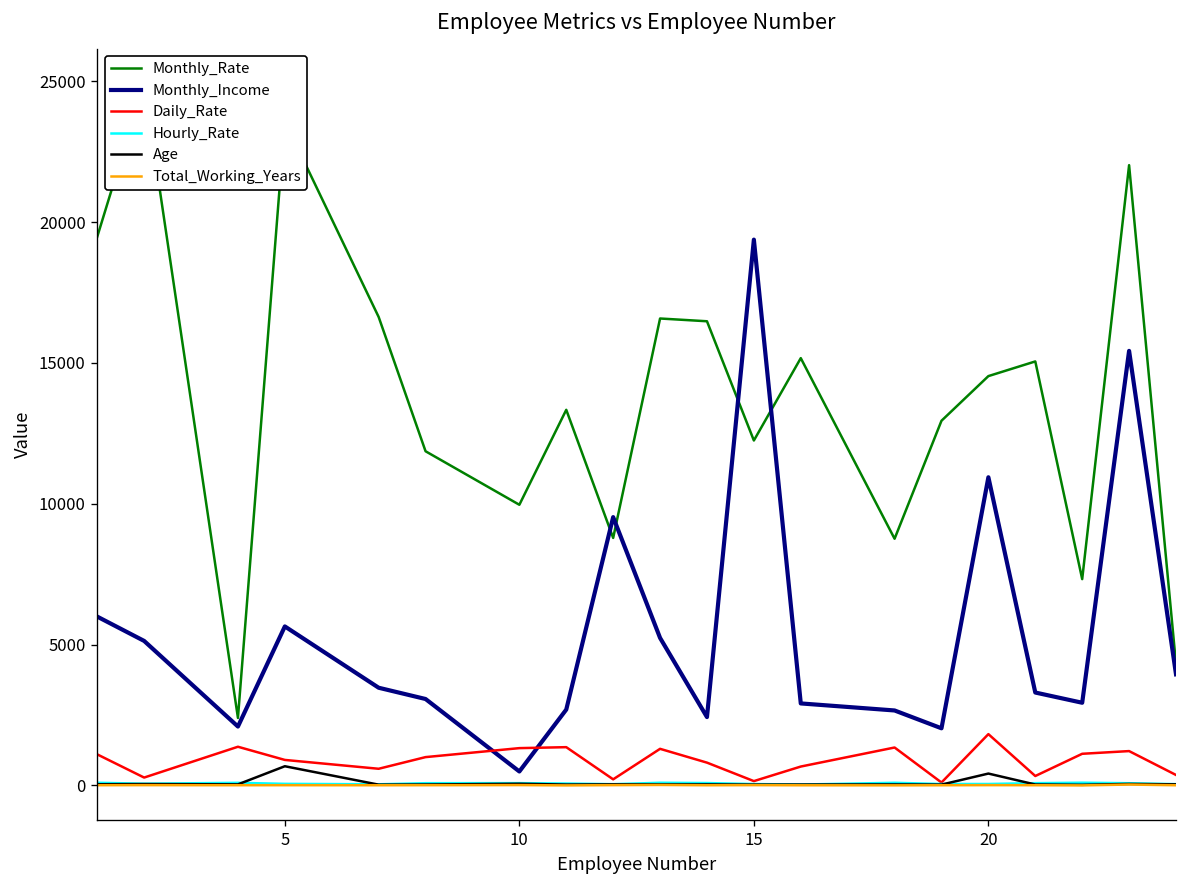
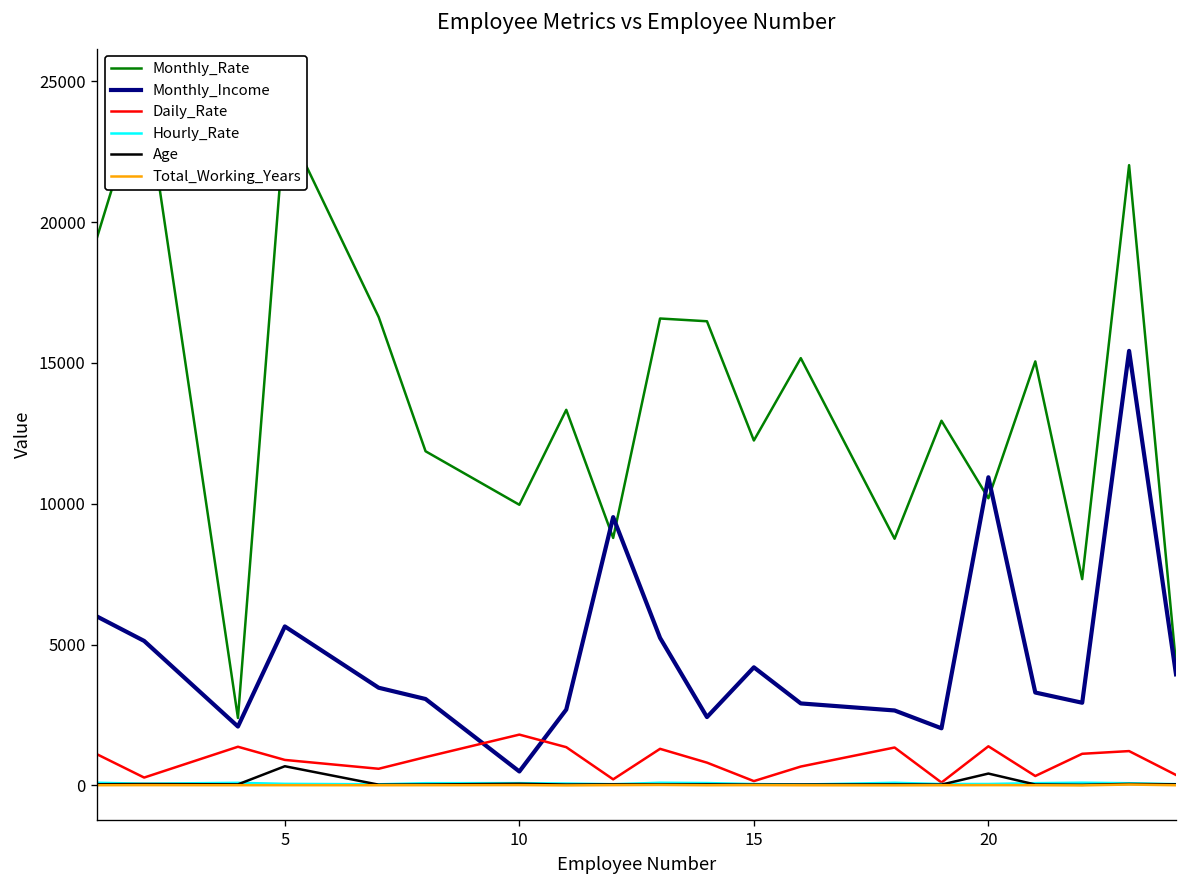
  {
    "Monthly_Rate": {
      "10": 10000,
      "15": 12200,
-     "20": 14500
+     "20": 10200
    },
    "Monthly_Income": {
      "5": 5600,
      "10": 500,
-     "15": 19400,
+     "15": 4200,
      "20": 10900
    },
    "Daily_Rate": {
      "5": 900,
-     "10": 1300,
-     "20": 1800
+     "10": 1800,
+     "20": 1400
    },
    "Age": {
      "5": 700,
      "20": 400
    }
  }
